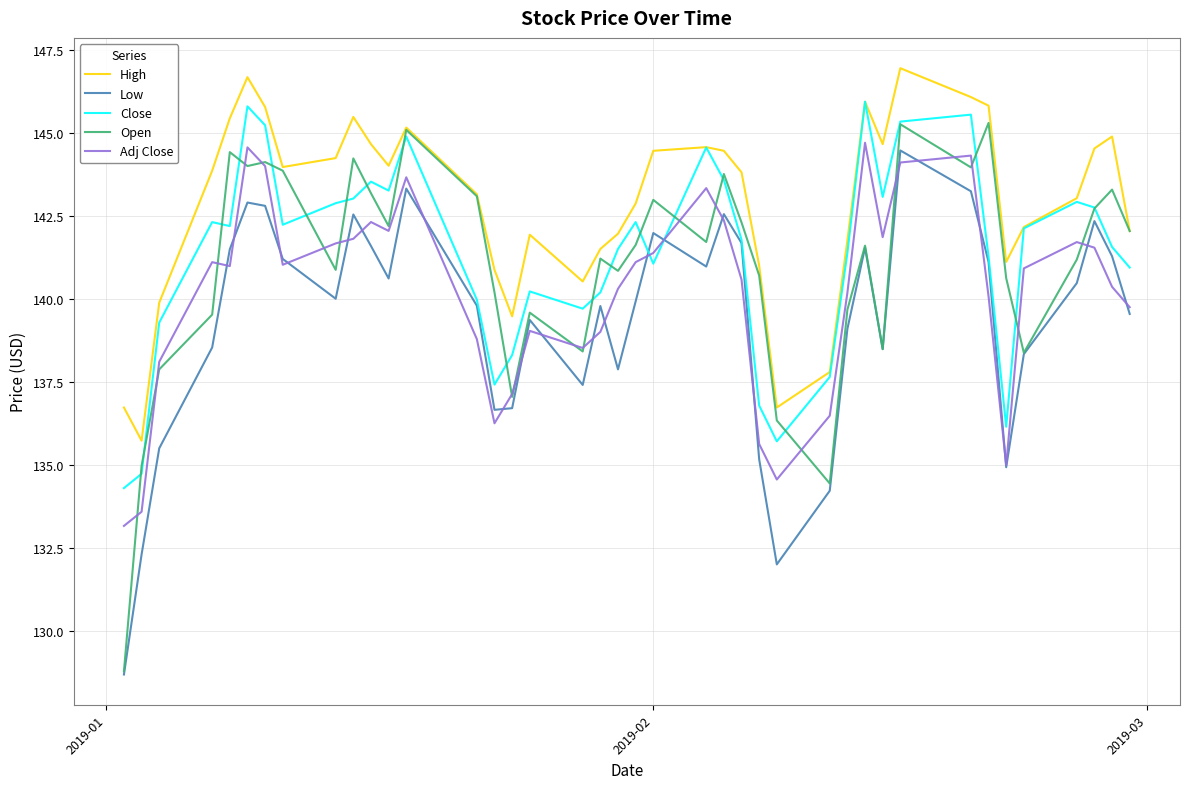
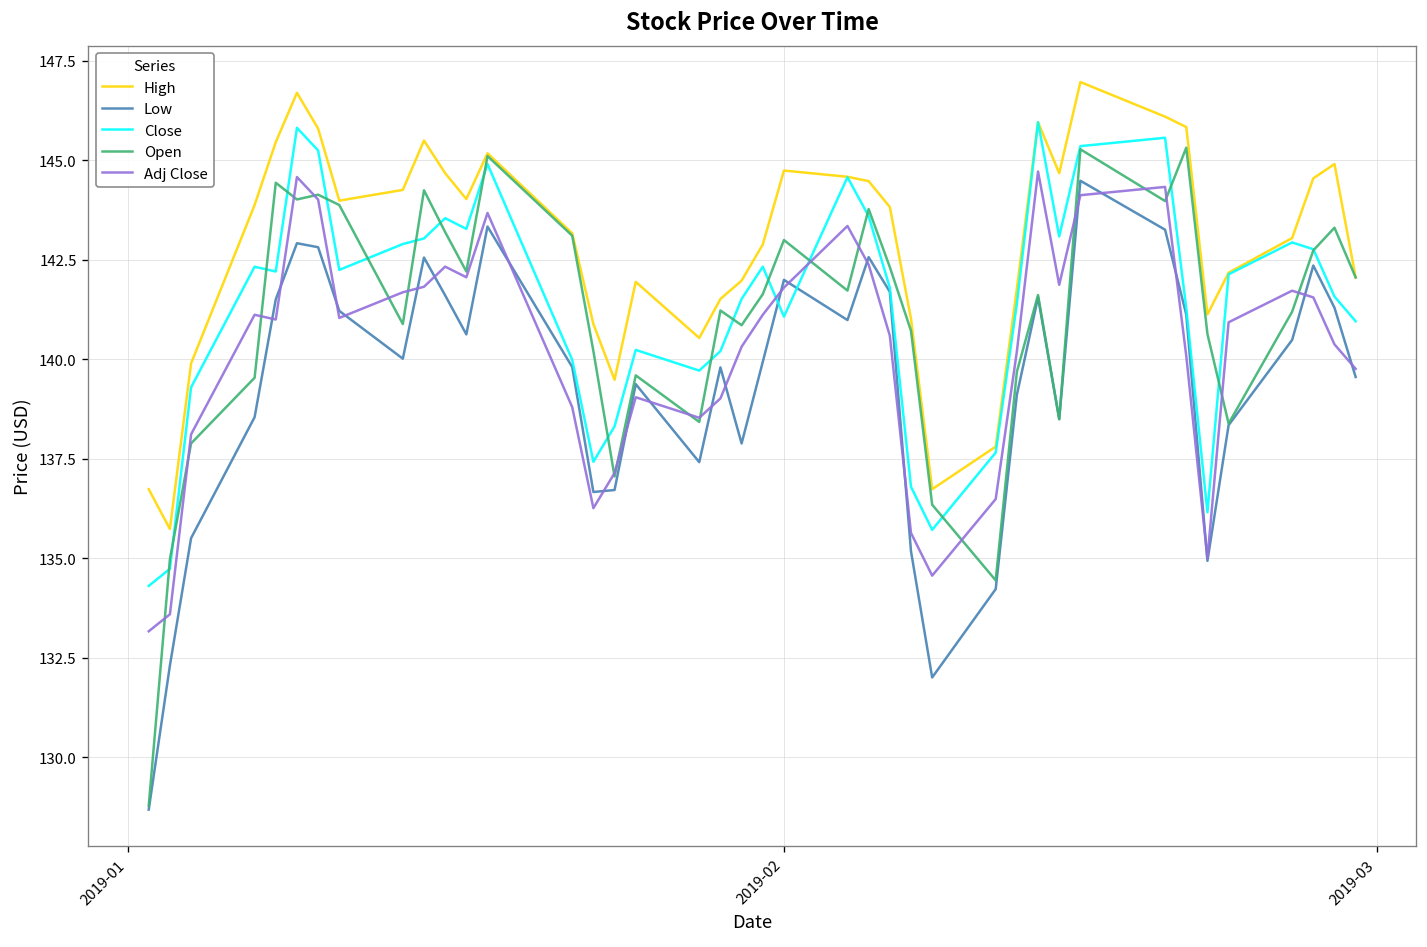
  {
    "High": {
-     "2019-02": 144.5
+     "2019-02": 144.7
    },
    "Low": {
      "2019-02": 142.0
    },
    "Close": {
      "2019-02": 141.1
    },
    "Open": {
      "2019-02": 143.0
    },
    "Adj Close": {
-     "2019-02": 141.4
+     "2019-02": 141.8
    }
  }
